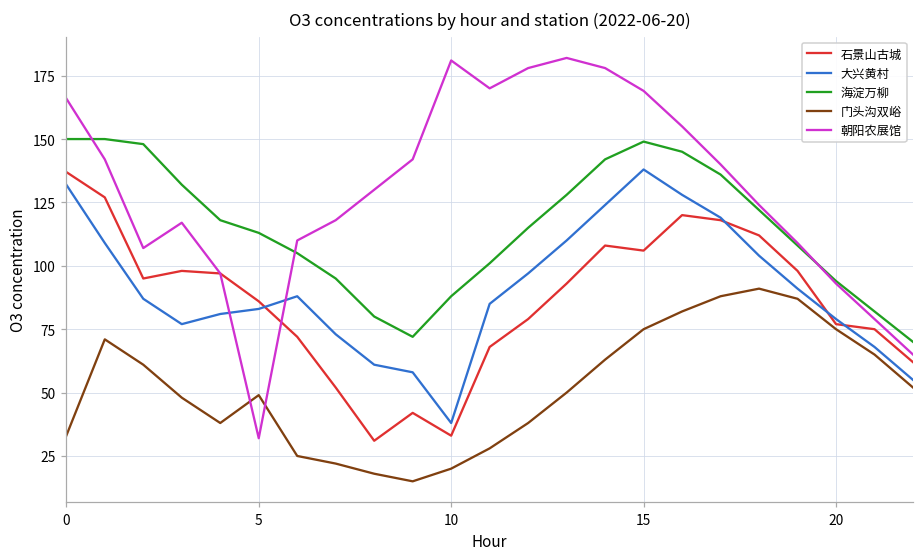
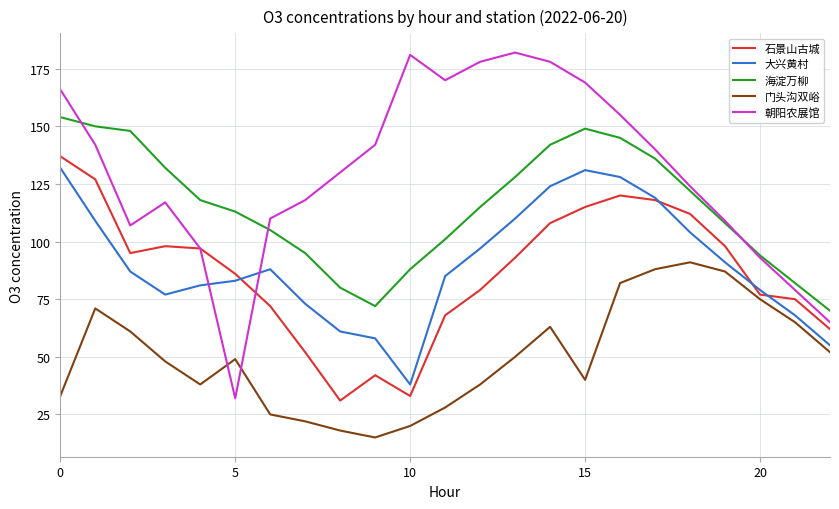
  {
    "石景山古城": {
      "0": 137,
      "5": 86,
      "10": 33,
-     "15": 106,
+     "15": 115,
      "20": 77
    },
    "大兴黄村": {
      "0": 132,
      "5": 83,
      "10": 38,
-     "15": 138,
+     "15": 131,
      "20": 79
    },
    "海淀万柳": {
-     "0": 150,
+     "0": 154,
      "5": 113,
      "10": 88,
      "15": 149
    },
    "门头沟双峪": {
      "0": 33,
      "5": 49,
      "10": 20,
-     "15": 75,
+     "15": 40,
      "20": 75
    },
    "朝阳农展馆": {
      "0": 166,
      "5": 32,
      "10": 181,
      "15": 169
    }
  }
